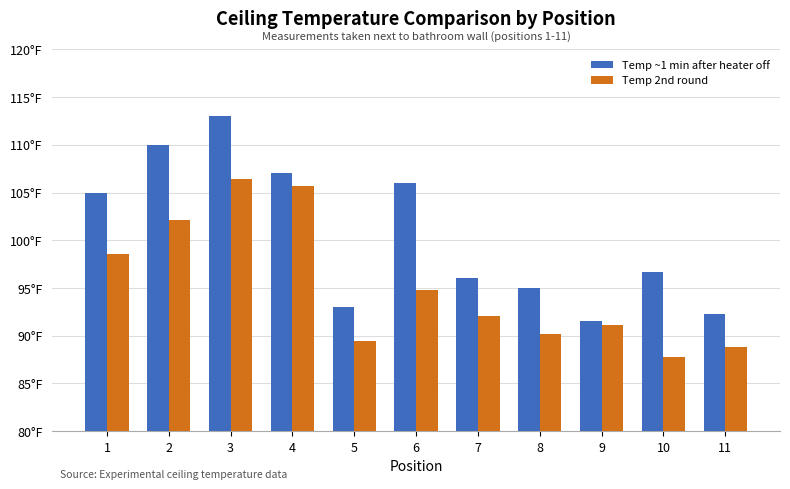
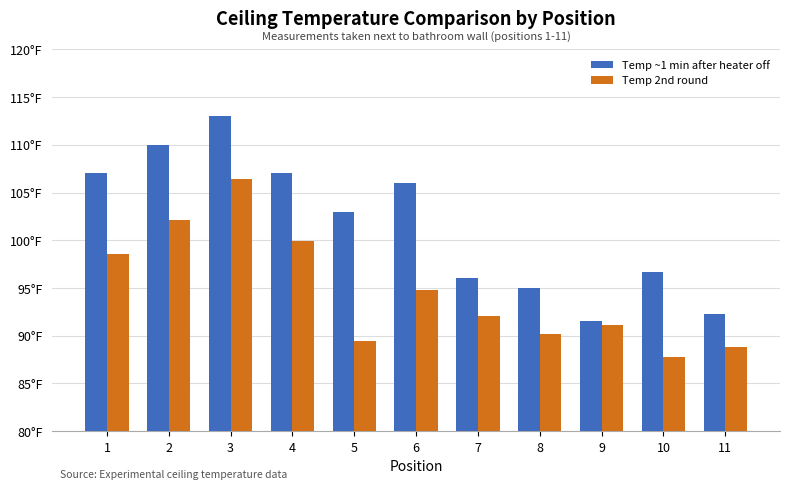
  {
    "Temp ~1 min after heater off": {
-     "1": "105°F",
+     "1": "107°F",
      "2": "110°F",
      "3": "113°F",
      "4": "107°F",
-     "5": "93°F",
+     "5": "103°F",
      "6": "106°F",
      "7": "96°F",
      "8": "95°F",
      "9": "92°F",
      "10": "97°F",
      "11": "92°F"
    },
    "Temp 2nd round": {
      "1": "99°F",
      "2": "102°F",
      "3": "106°F",
-     "4": "106°F",
+     "4": "100°F",
      "5": "89°F",
      "6": "95°F",
      "7": "92°F",
      "8": "90°F",
      "9": "91°F",
      "10": "88°F",
      "11": "89°F"
    }
  }
